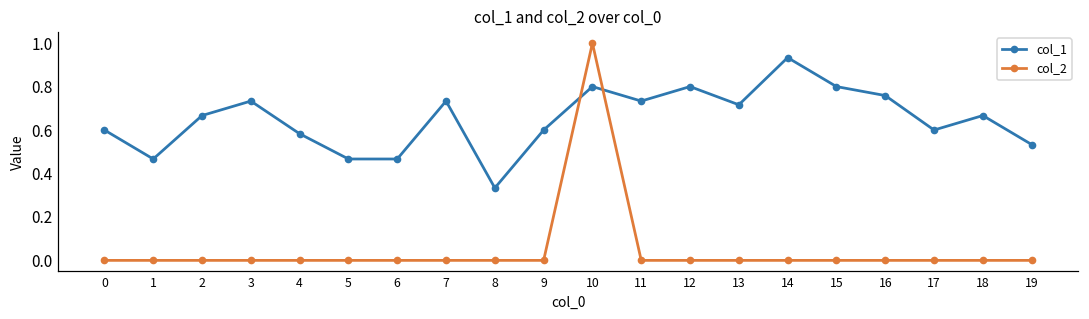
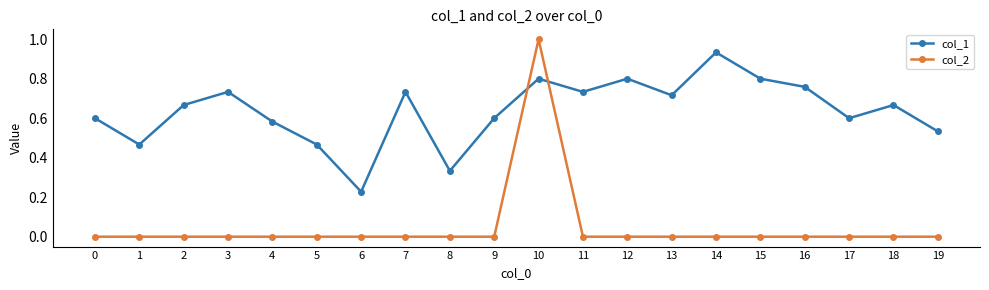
  {
    "col_1": {
      "0": 0.60,
      "1": 0.47,
      "2": 0.67,
      "3": 0.73,
      "4": 0.58,
      "5": 0.47,
-     "6": 0.47,
+     "6": 0.23,
      "7": 0.73,
      "8": 0.33,
      "9": 0.60,
      "10": 0.80,
      "11": 0.73,
      "12": 0.80,
      "13": 0.72,
      "14": 0.93,
      "15": 0.80,
      "16": 0.76,
      "17": 0.60,
      "18": 0.67,
      "19": 0.53
    },
    "col_2": {
      "0": 0.00,
      "1": 0.00,
      "2": 0.00,
      "3": 0.00,
      "4": 0.00,
      "5": 0.00,
      "6": 0.00,
      "7": 0.00,
      "8": 0.00,
      "9": 0.00,
      "10": 1.00,
      "11": 0.00,
      "12": 0.00,
      "13": 0.00,
      "14": 0.00,
      "15": 0.00,
      "16": 0.00,
      "17": 0.00,
      "18": 0.00,
      "19": 0.00
    }
  }
